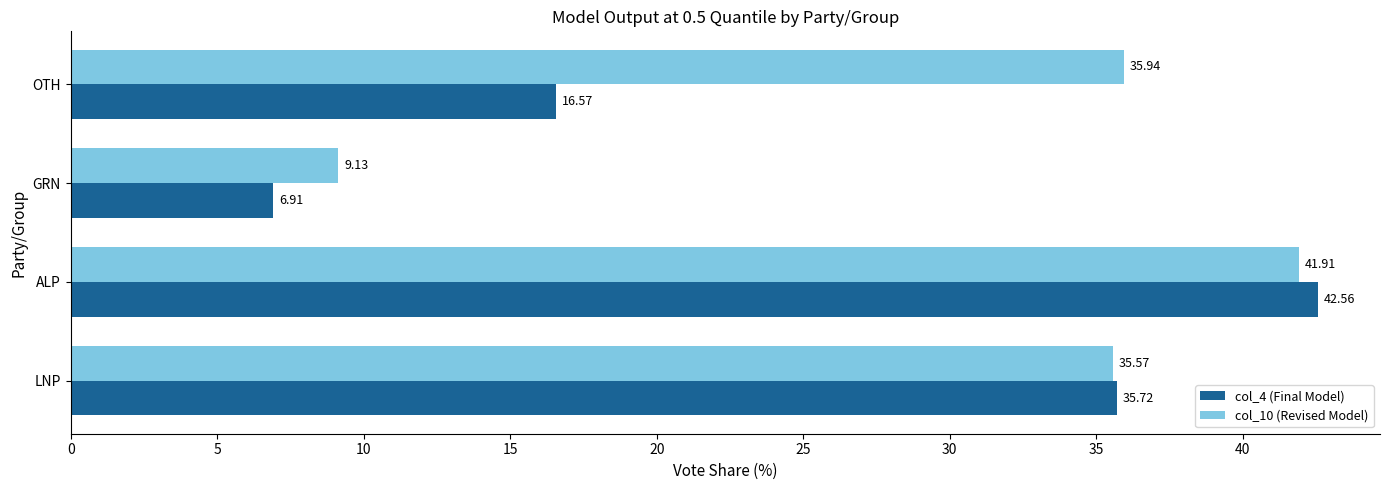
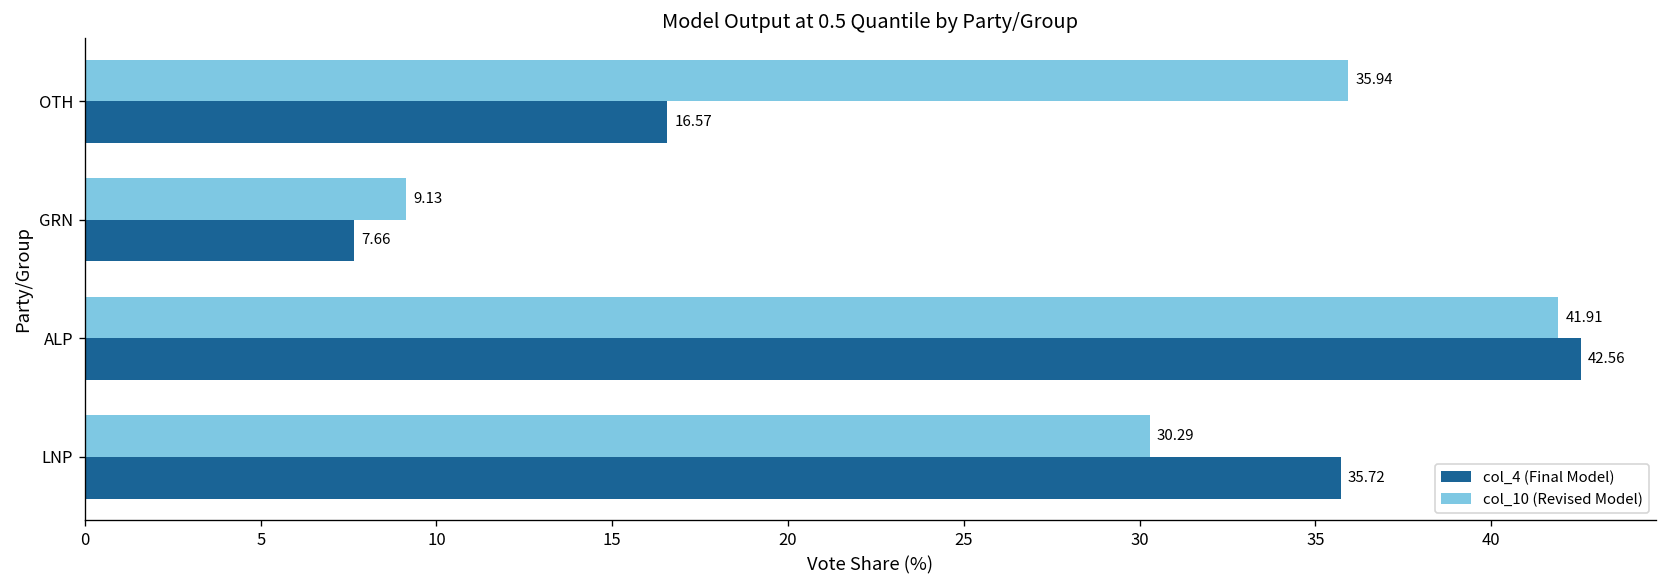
  {
    "col_4 (Final Model)": {
      "OTH": 16.57,
-     "GRN": 6.91,
+     "GRN": 7.66,
      "ALP": 42.56,
      "LNP": 35.72
    },
    "col_10 (Revised Model)": {
      "OTH": 35.94,
      "GRN": 9.13,
      "ALP": 41.91,
-     "LNP": 35.57
+     "LNP": 30.29
    }
  }
